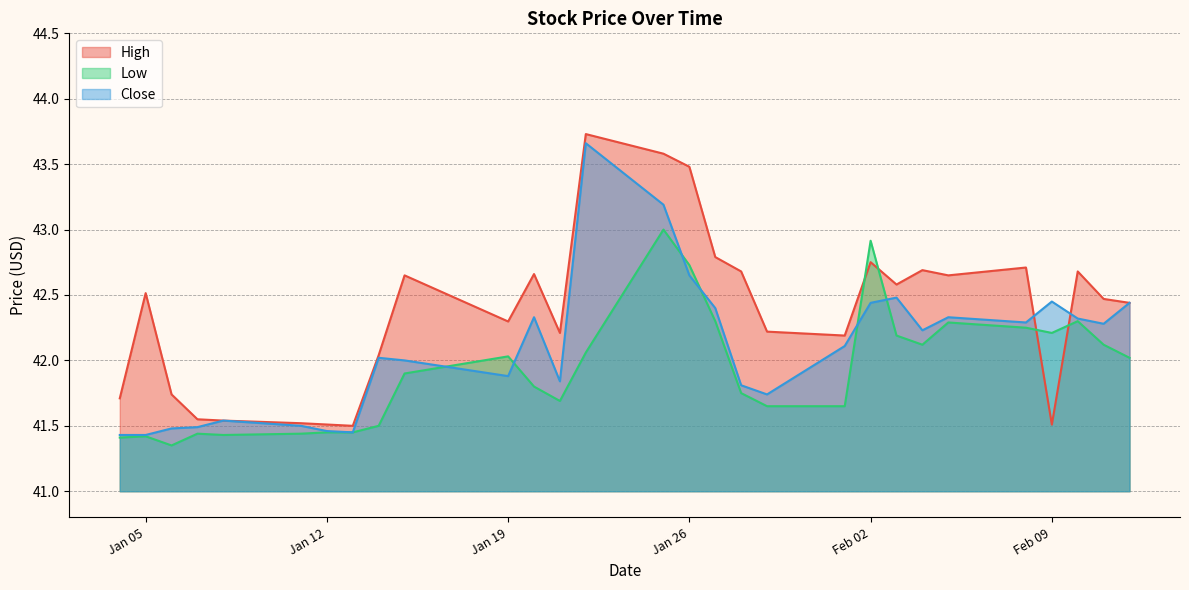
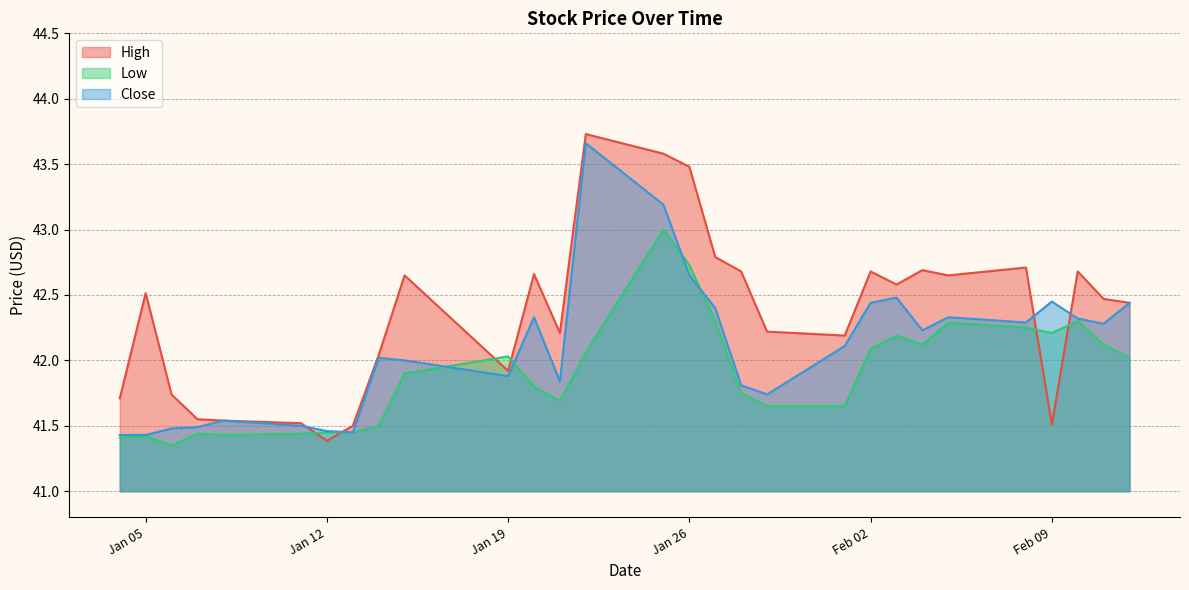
  {
    "High": {
      "Jan 05": 42.51,
-     "Jan 12": 41.51,
-     "Jan 19": 42.30,
+     "Jan 12": 41.39,
+     "Jan 19": 41.92,
      "Jan 26": 43.48,
-     "Feb 02": 42.75,
+     "Feb 02": 42.68,
      "Feb 09": 41.51
    },
    "Low": {
      "Jan 19": 42.03,
      "Jan 26": 42.73,
-     "Feb 02": 42.91,
+     "Feb 02": 42.09,
      "Feb 09": 42.21
    },
    "Close": {
      "Jan 19": 41.88,
      "Jan 26": 42.65,
      "Feb 02": 42.44,
      "Feb 09": 42.45
    }
  }
